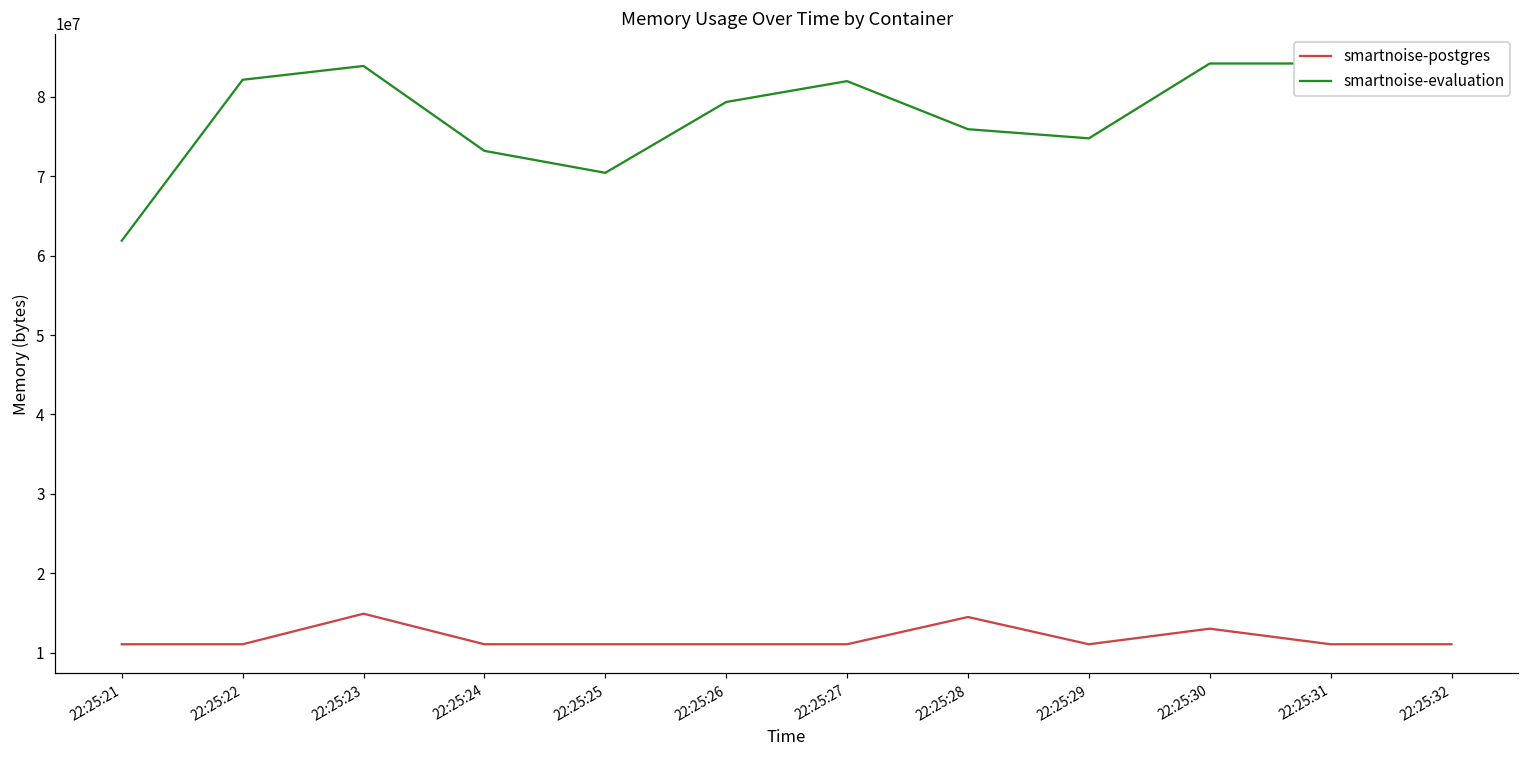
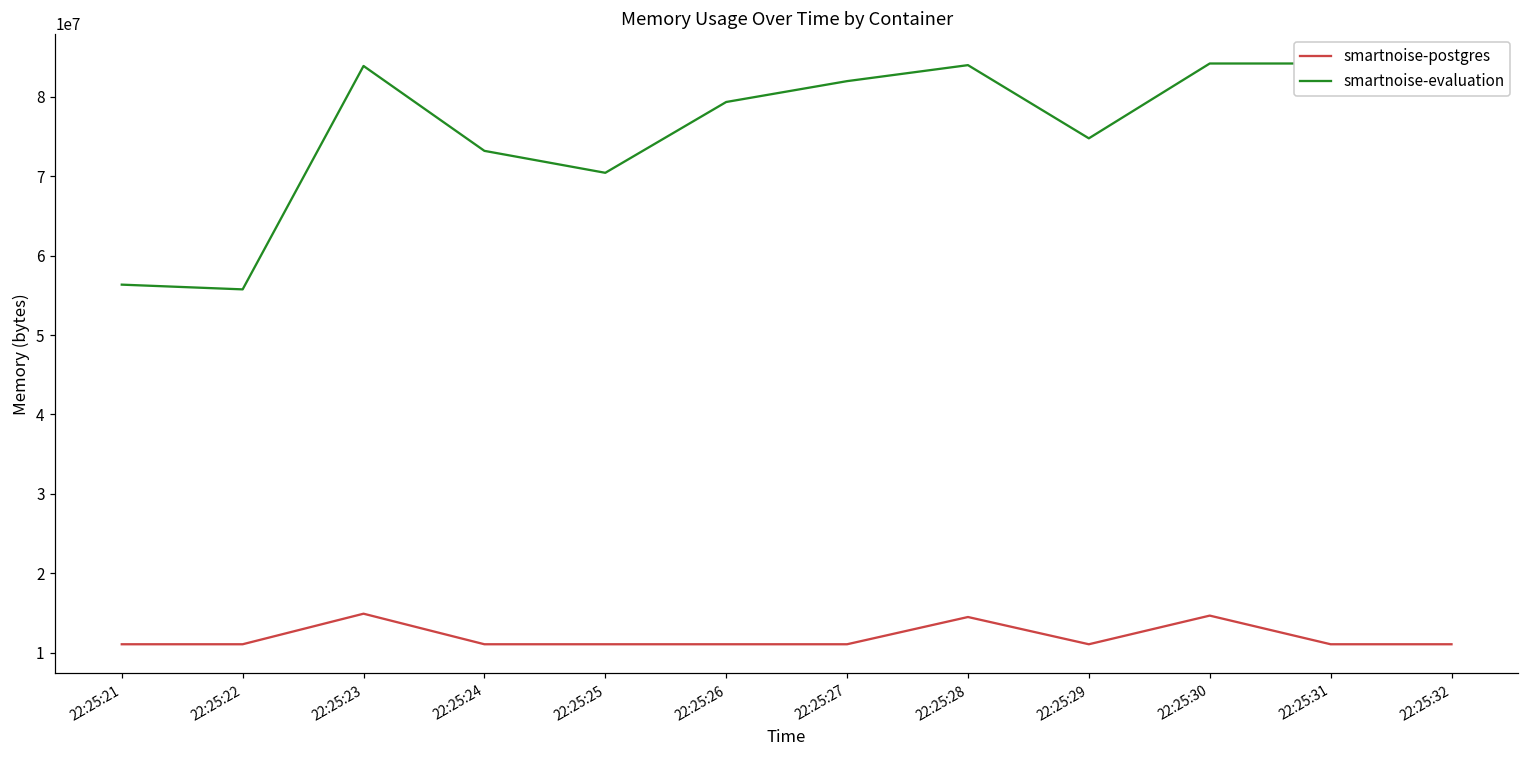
  {
    "smartnoise-postgres": {
      "22:25:21": 11000000,
      "22:25:22": 11000000,
      "22:25:23": 15000000,
      "22:25:24": 11000000,
      "22:25:25": 11000000,
      "22:25:26": 11000000,
      "22:25:27": 11000000,
      "22:25:28": 14000000,
      "22:25:29": 11000000,
-     "22:25:30": 13000000,
+     "22:25:30": 15000000,
      "22:25:31": 11000000,
      "22:25:32": 11000000
    },
    "smartnoise-evaluation": {
-     "22:25:21": 62000000,
-     "22:25:22": 82000000,
+     "22:25:21": 56000000,
+     "22:25:22": 56000000,
      "22:25:23": 84000000,
      "22:25:24": 73000000,
      "22:25:25": 70000000,
      "22:25:26": 79000000,
      "22:25:27": 82000000,
-     "22:25:28": 76000000,
+     "22:25:28": 84000000,
      "22:25:29": 75000000,
      "22:25:30": 84000000
    }
  }
